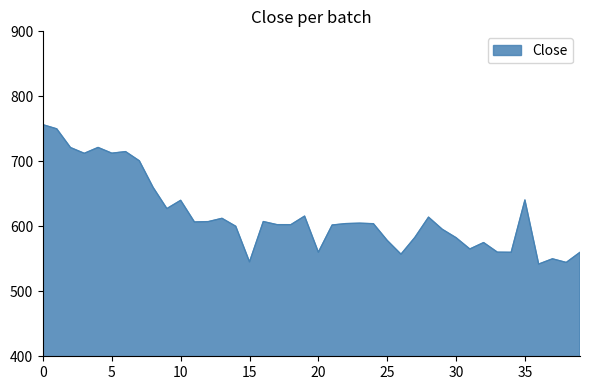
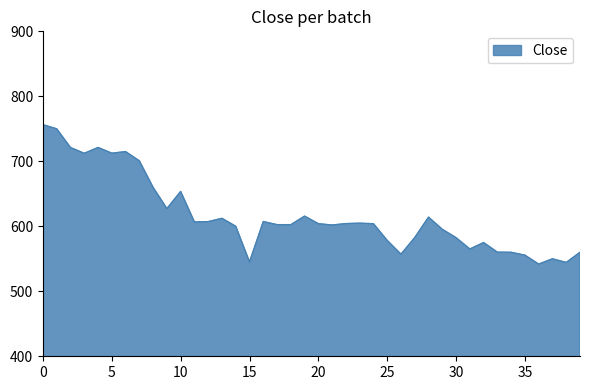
  {
    "0": 760,
    "5": 710,
-   "10": 640,
+   "10": 650,
    "15": 550,
-   "20": 560,
+   "20": 600,
    "25": 580,
    "30": 580,
-   "35": 640
+   "35": 560
  }
